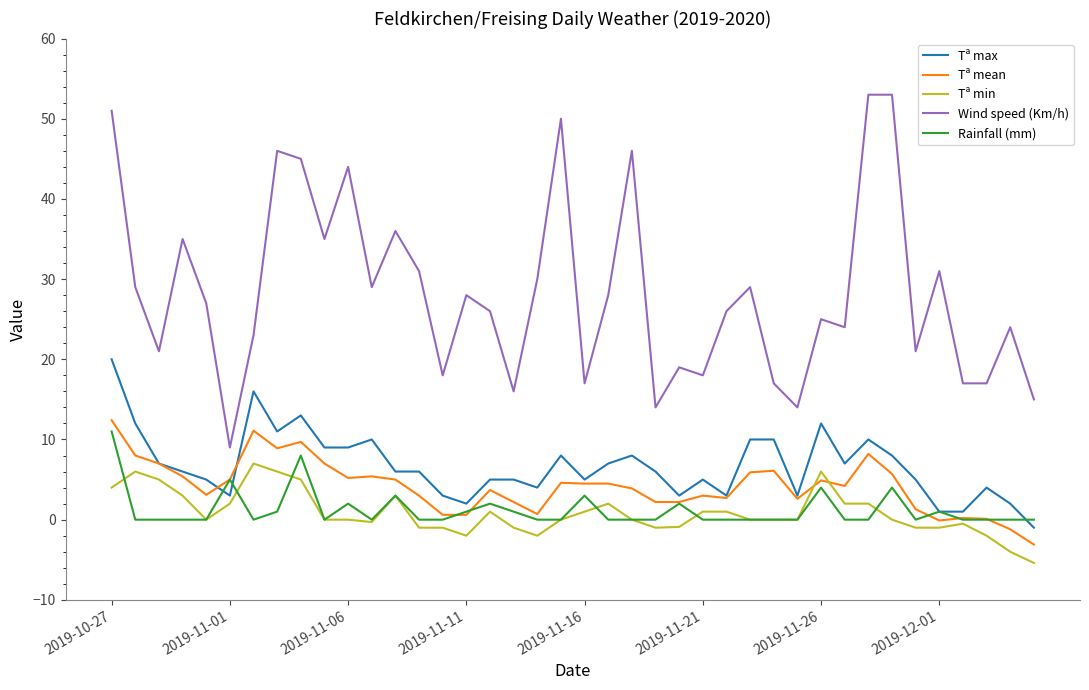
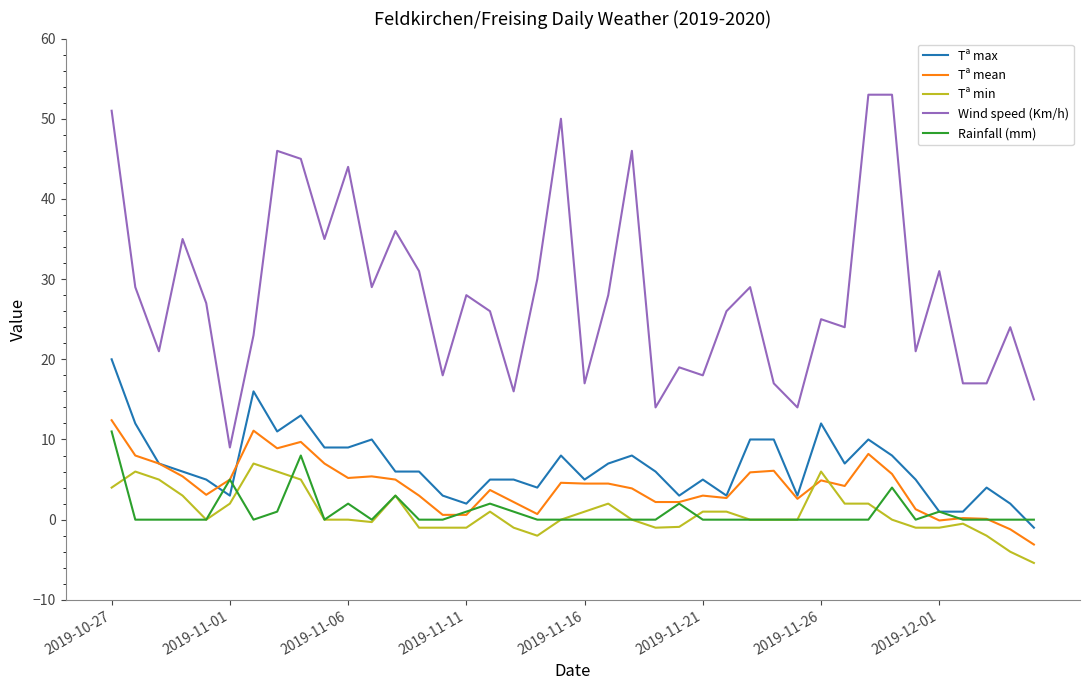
  {
    "Tª max": {
      "2019-10-27": 20,
      "2019-11-01": 3,
      "2019-11-06": 9,
      "2019-11-11": 2,
      "2019-11-16": 5,
      "2019-11-21": 5,
      "2019-11-26": 12
    },
    "Tª mean": {
      "2019-10-27": 12,
      "2019-11-06": 5,
      "2019-11-11": 1,
      "2019-11-16": 5,
      "2019-11-21": 3,
      "2019-11-26": 5,
      "2019-12-01": 0
    },
    "Tª min": {
      "2019-10-27": 4,
      "2019-11-01": 2,
      "2019-11-06": 0,
-     "2019-11-11": -2,
+     "2019-11-11": -1,
      "2019-11-16": 1,
      "2019-11-21": 1,
      "2019-11-26": 6,
      "2019-12-01": -1
    },
    "Wind speed (Km/h)": {
      "2019-10-27": 51,
      "2019-11-01": 9,
      "2019-11-06": 44,
      "2019-11-11": 28,
      "2019-11-16": 17,
      "2019-11-21": 18,
      "2019-11-26": 25,
      "2019-12-01": 31
    },
    "Rainfall (mm)": {
      "2019-10-27": 11,
      "2019-11-06": 2,
      "2019-11-11": 1,
-     "2019-11-16": 3,
+     "2019-11-16": 0,
      "2019-11-21": 0,
-     "2019-11-26": 4
+     "2019-11-26": 0
    }
  }
